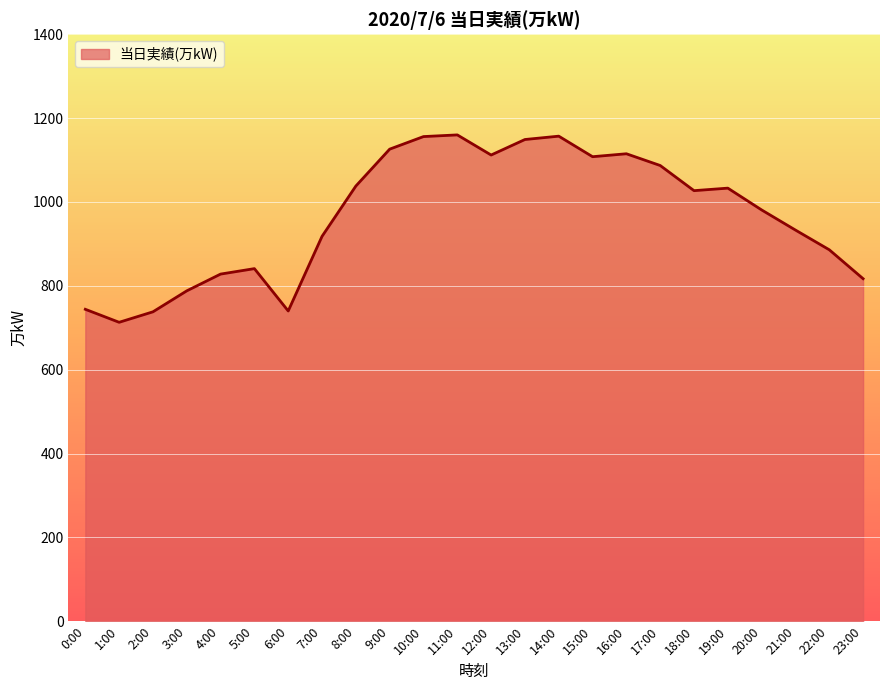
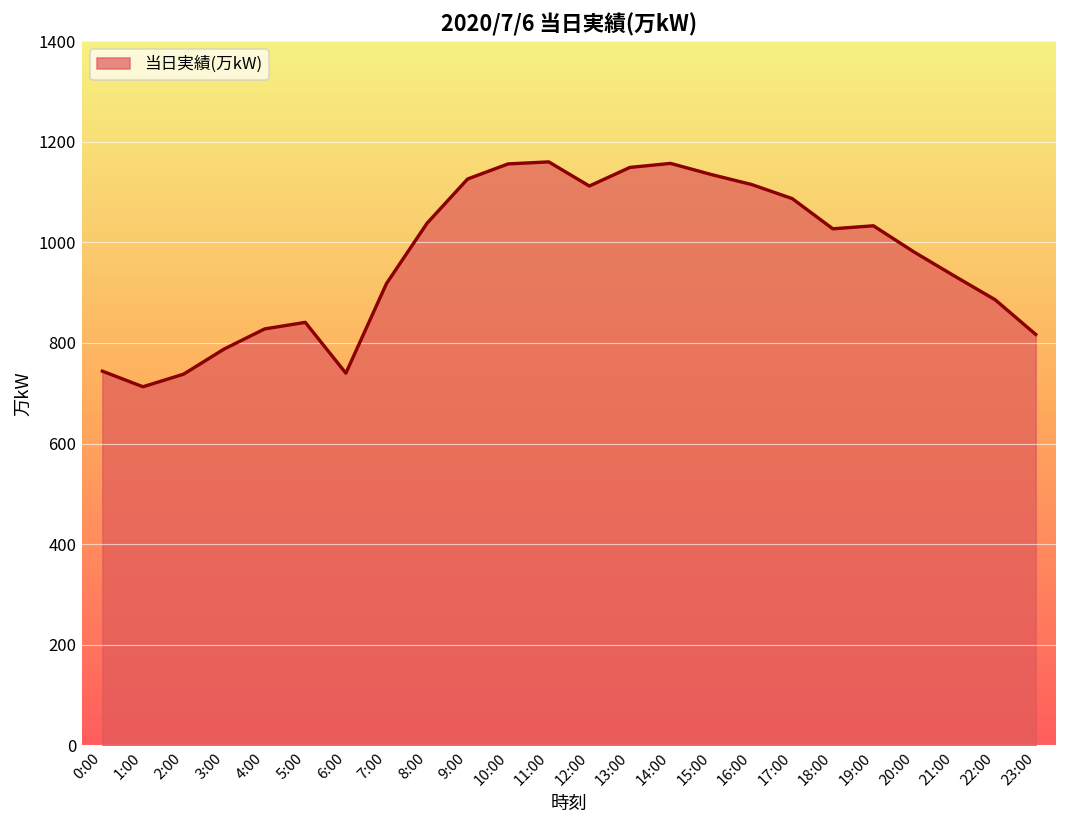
  {
    "0:00": 740,
    "1:00": 710,
    "2:00": 740,
    "3:00": 790,
    "4:00": 830,
    "5:00": 840,
    "6:00": 740,
    "7:00": 920,
    "8:00": 1040,
    "9:00": 1130,
    "10:00": 1160,
    "11:00": 1160,
    "12:00": 1110,
    "13:00": 1150,
    "14:00": 1160,
-   "15:00": 1110,
+   "15:00": 1140,
    "16:00": 1120,
    "17:00": 1090,
    "18:00": 1030,
    "19:00": 1030,
    "20:00": 980,
    "21:00": 930,
    "22:00": 890,
    "23:00": 820
  }
